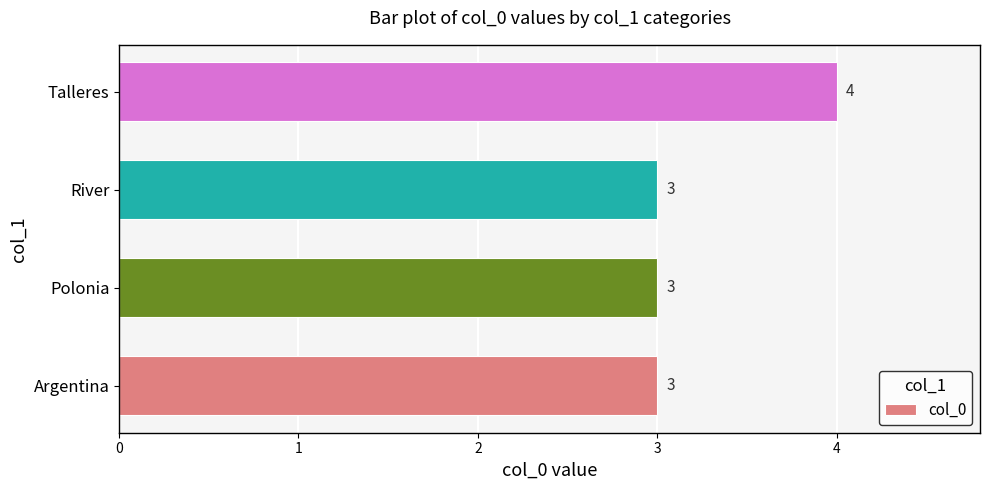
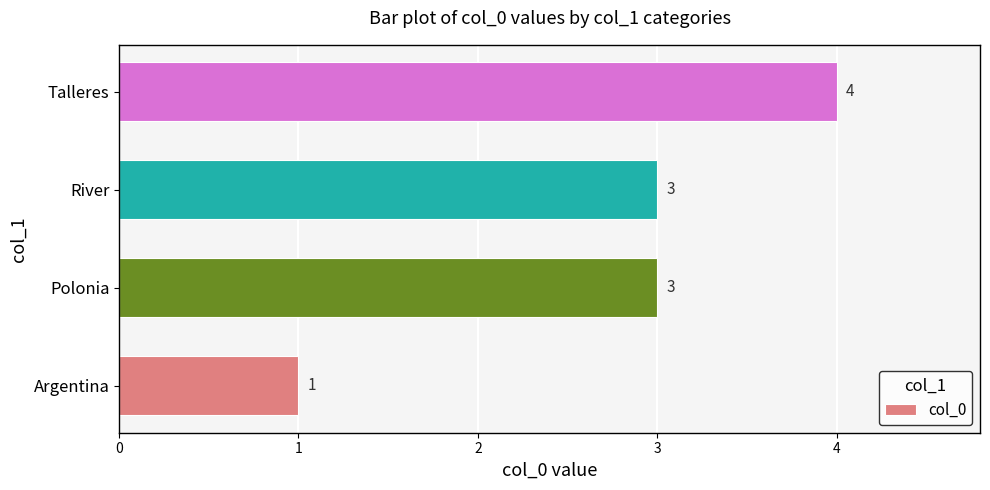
  {
    "Talleres": 4,
    "River": 3,
    "Polonia": 3,
-   "Argentina": 3
+   "Argentina": 1
  }
